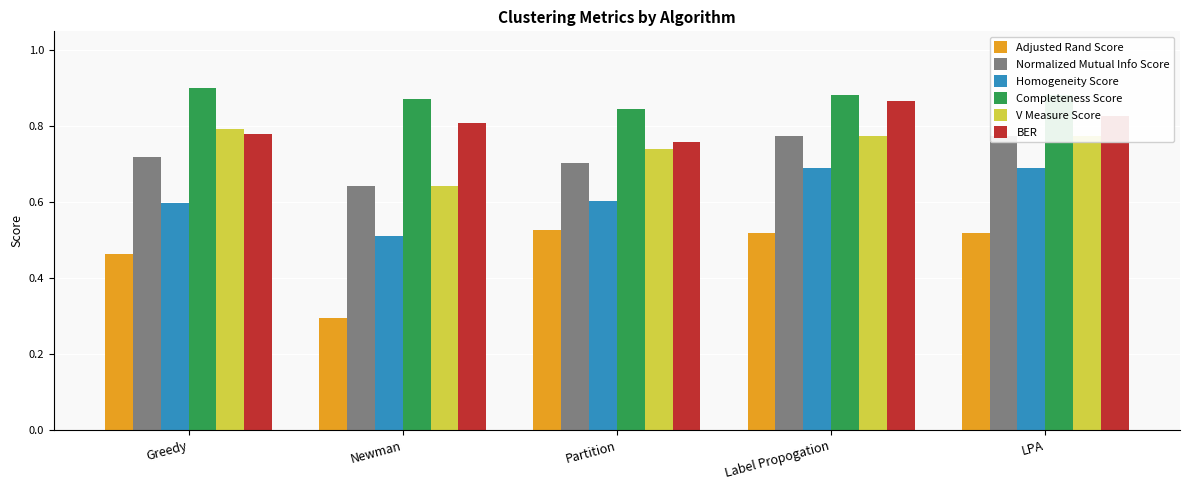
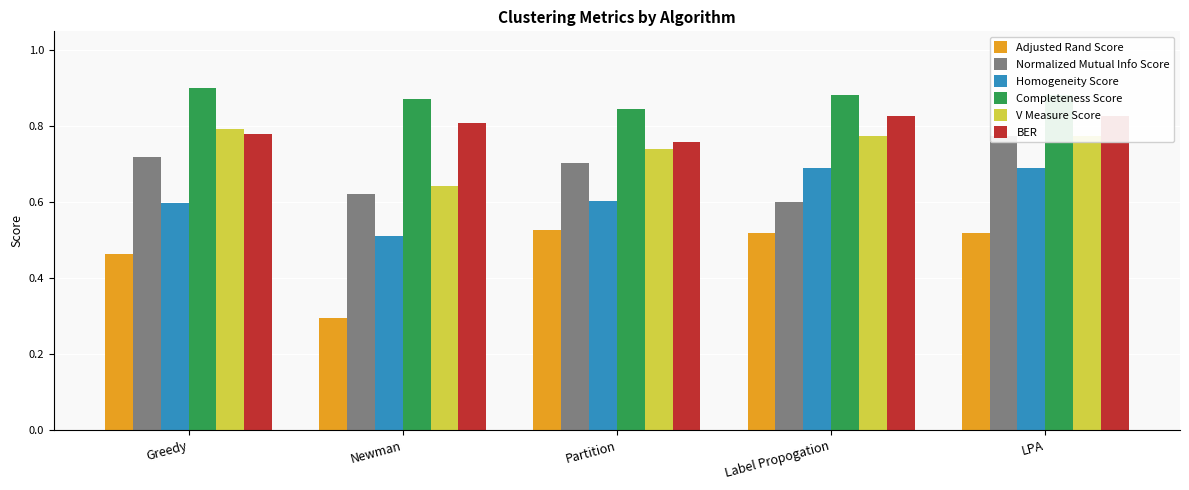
  {
    "Adjusted Rand Score": {
      "Greedy": 0.46,
      "Newman": 0.29,
      "Partition": 0.53,
      "Label Propogation": 0.52,
      "LPA": 0.52
    },
    "Normalized Mutual Info Score": {
      "Greedy": 0.72,
-     "Newman": 0.64,
+     "Newman": 0.62,
      "Partition": 0.70,
-     "Label Propogation": 0.77
+     "Label Propogation": 0.60
    },
    "Homogeneity Score": {
      "Greedy": 0.60,
      "Newman": 0.51,
      "Partition": 0.60,
      "Label Propogation": 0.69,
      "LPA": 0.69
    },
    "Completeness Score": {
      "Greedy": 0.90,
      "Newman": 0.87,
      "Partition": 0.84,
      "Label Propogation": 0.88
    },
    "V Measure Score": {
      "Greedy": 0.79,
      "Newman": 0.64,
      "Partition": 0.74,
      "Label Propogation": 0.77
    },
    "BER": {
      "Greedy": 0.78,
      "Newman": 0.81,
      "Partition": 0.76,
-     "Label Propogation": 0.87
+     "Label Propogation": 0.83
    }
  }
